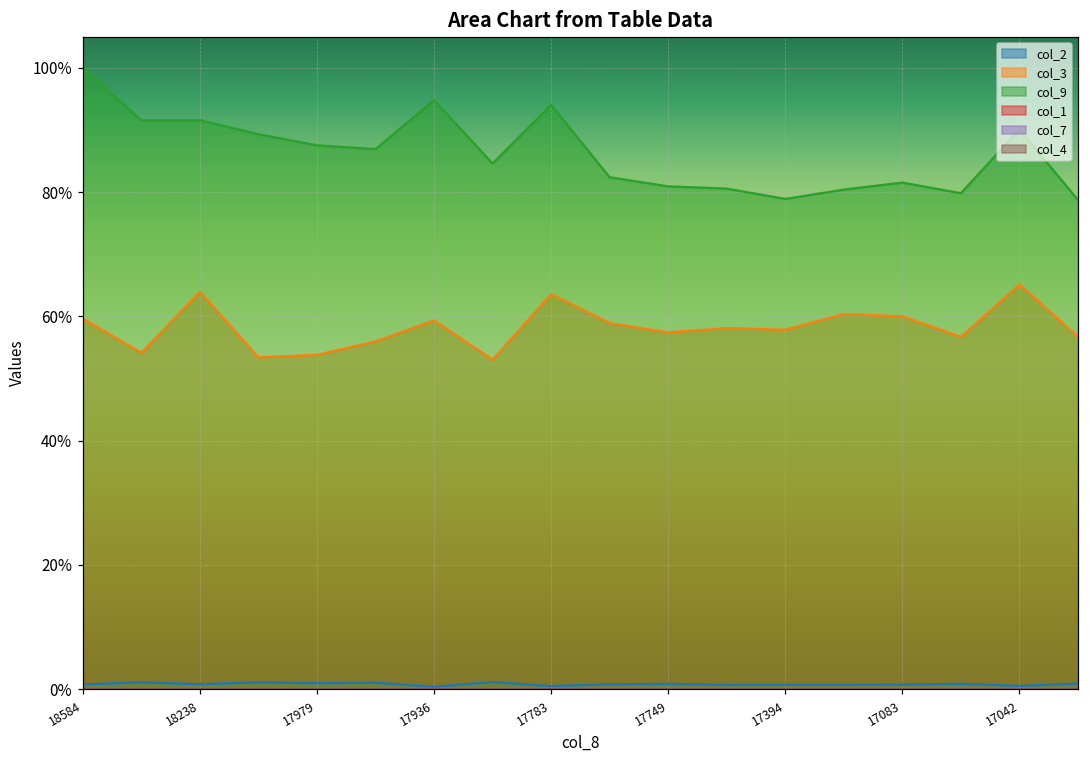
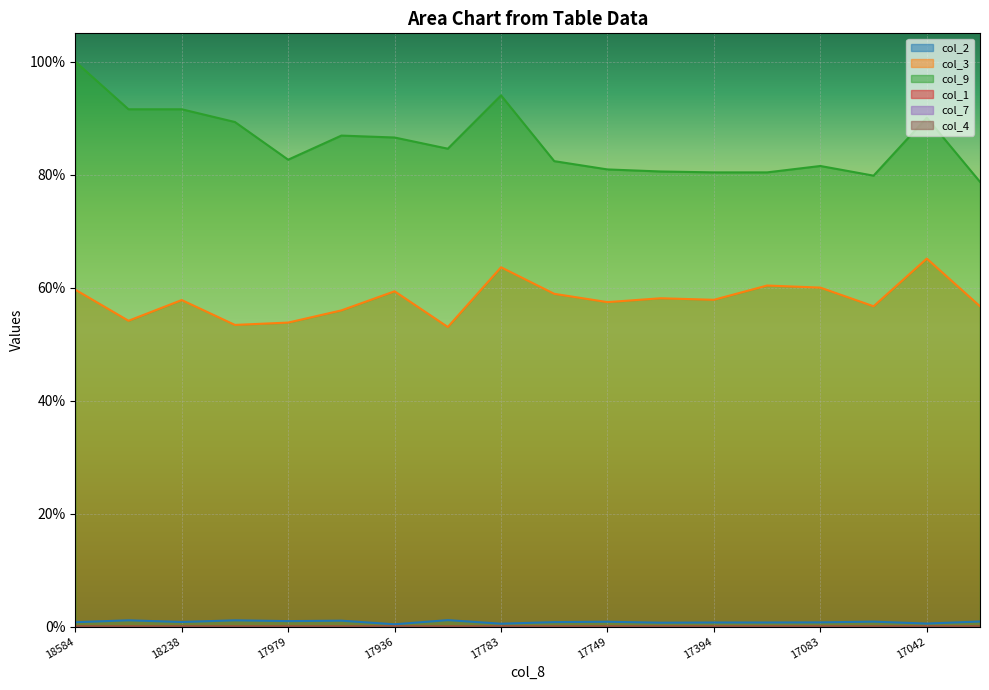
  {
    "col_2": {
      "18584": "1%",
      "18238": "1%",
      "17979": "1%",
      "17783": "1%",
      "17749": "1%",
      "17394": "1%",
      "17083": "1%",
      "17042": "1%"
    },
    "col_3": {
      "18584": "60%",
-     "18238": "64%",
+     "18238": "58%",
      "17979": "54%",
      "17936": "59%",
      "17783": "64%",
      "17749": "57%",
      "17394": "58%",
      "17083": "60%",
      "17042": "65%"
    },
    "col_9": {
      "18584": "100%",
      "18238": "92%",
-     "17979": "88%",
-     "17936": "95%",
+     "17979": "83%",
+     "17936": "87%",
      "17783": "94%",
      "17749": "81%",
-     "17394": "79%",
+     "17394": "80%",
      "17083": "82%"
    },
    "col_4": {
      "18584": "0%",
      "18238": "0%",
      "17979": "0%",
      "17783": "0%",
      "17749": "0%",
      "17394": "0%",
      "17083": "0%",
      "17042": "0%"
    }
  }
